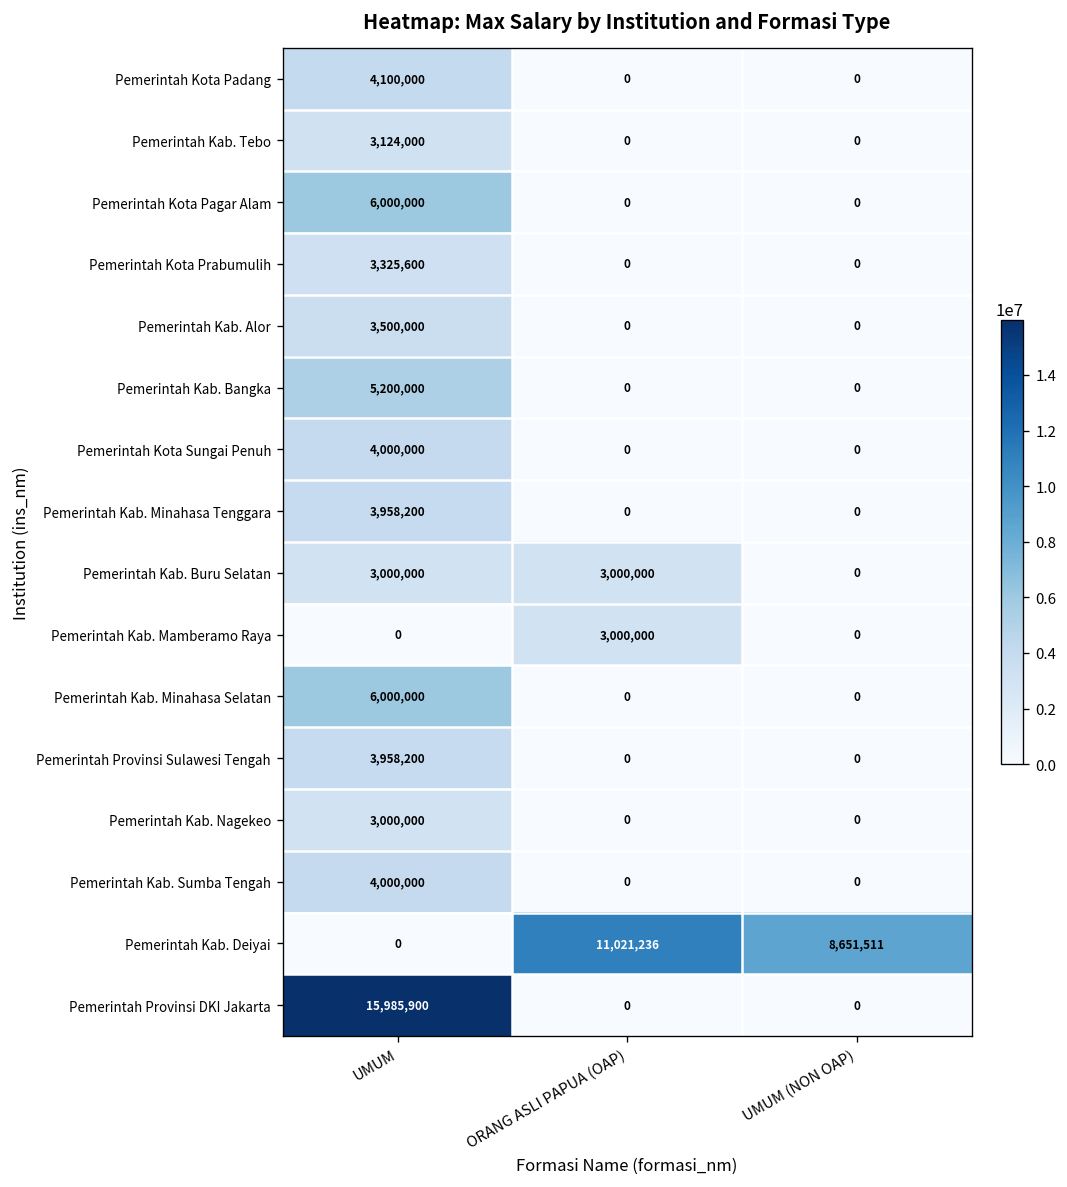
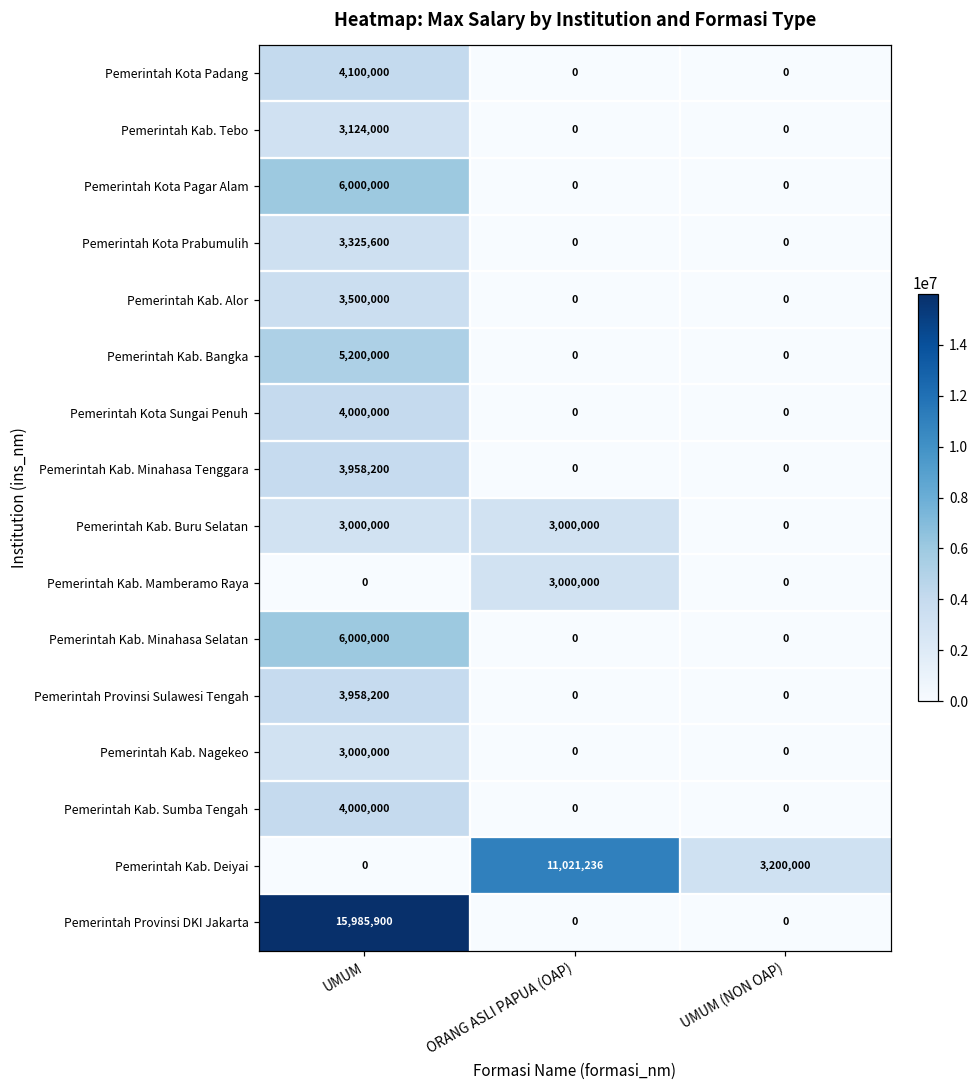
  {
    "Pemerintah Kota Padang": {
      "UMUM": "4,100,000",
      "ORANG ASLI PAPUA (OAP)": "0",
      "UMUM (NON OAP)": "0"
    },
    "Pemerintah Kab. Tebo": {
      "UMUM": "3,124,000",
      "ORANG ASLI PAPUA (OAP)": "0",
      "UMUM (NON OAP)": "0"
    },
    "Pemerintah Kota Pagar Alam": {
      "UMUM": "6,000,000",
      "ORANG ASLI PAPUA (OAP)": "0",
      "UMUM (NON OAP)": "0"
    },
    "Pemerintah Kota Prabumulih": {
      "UMUM": "3,325,600",
      "ORANG ASLI PAPUA (OAP)": "0",
      "UMUM (NON OAP)": "0"
    },
    "Pemerintah Kab. Alor": {
      "UMUM": "3,500,000",
      "ORANG ASLI PAPUA (OAP)": "0",
      "UMUM (NON OAP)": "0"
    },
    "Pemerintah Kab. Bangka": {
      "UMUM": "5,200,000",
      "ORANG ASLI PAPUA (OAP)": "0",
      "UMUM (NON OAP)": "0"
    },
    "Pemerintah Kota Sungai Penuh": {
      "UMUM": "4,000,000",
      "ORANG ASLI PAPUA (OAP)": "0",
      "UMUM (NON OAP)": "0"
    },
    "Pemerintah Kab. Minahasa Tenggara": {
      "UMUM": "3,958,200",
      "ORANG ASLI PAPUA (OAP)": "0",
      "UMUM (NON OAP)": "0"
    },
    "Pemerintah Kab. Buru Selatan": {
      "UMUM": "3,000,000",
      "ORANG ASLI PAPUA (OAP)": "3,000,000",
      "UMUM (NON OAP)": "0"
    },
    "Pemerintah Kab. Mamberamo Raya": {
      "UMUM": "0",
      "ORANG ASLI PAPUA (OAP)": "3,000,000",
      "UMUM (NON OAP)": "0"
    },
    "Pemerintah Kab. Minahasa Selatan": {
      "UMUM": "6,000,000",
      "ORANG ASLI PAPUA (OAP)": "0",
      "UMUM (NON OAP)": "0"
    },
    "Pemerintah Provinsi Sulawesi Tengah": {
      "UMUM": "3,958,200",
      "ORANG ASLI PAPUA (OAP)": "0",
      "UMUM (NON OAP)": "0"
    },
    "Pemerintah Kab. Nagekeo": {
      "UMUM": "3,000,000",
      "ORANG ASLI PAPUA (OAP)": "0",
      "UMUM (NON OAP)": "0"
    },
    "Pemerintah Kab. Sumba Tengah": {
      "UMUM": "4,000,000",
      "ORANG ASLI PAPUA (OAP)": "0",
      "UMUM (NON OAP)": "0"
    },
    "Pemerintah Kab. Deiyai": {
      "UMUM": "0",
      "ORANG ASLI PAPUA (OAP)": "11,021,236",
-     "UMUM (NON OAP)": "8,651,511"
+     "UMUM (NON OAP)": "3,200,000"
    },
    "Pemerintah Provinsi DKI Jakarta": {
      "UMUM": "15,985,900",
      "ORANG ASLI PAPUA (OAP)": "0",
      "UMUM (NON OAP)": "0"
    }
  }
